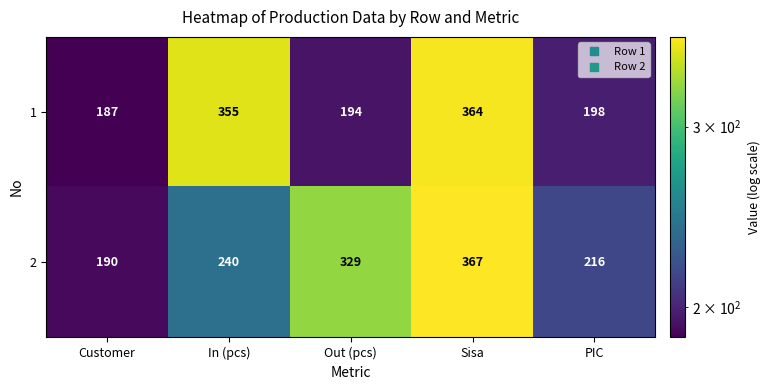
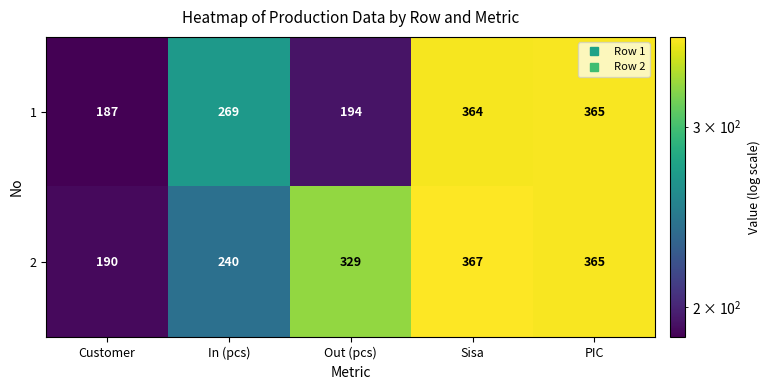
  {
    "1": {
      "Customer": 187,
-     "In (pcs)": 355,
+     "In (pcs)": 269,
      "Out (pcs)": 194,
      "Sisa": 364,
-     "PIC": 198
+     "PIC": 365
    },
    "2": {
      "Customer": 190,
      "In (pcs)": 240,
      "Out (pcs)": 329,
      "Sisa": 367,
-     "PIC": 216
+     "PIC": 365
    }
  }
